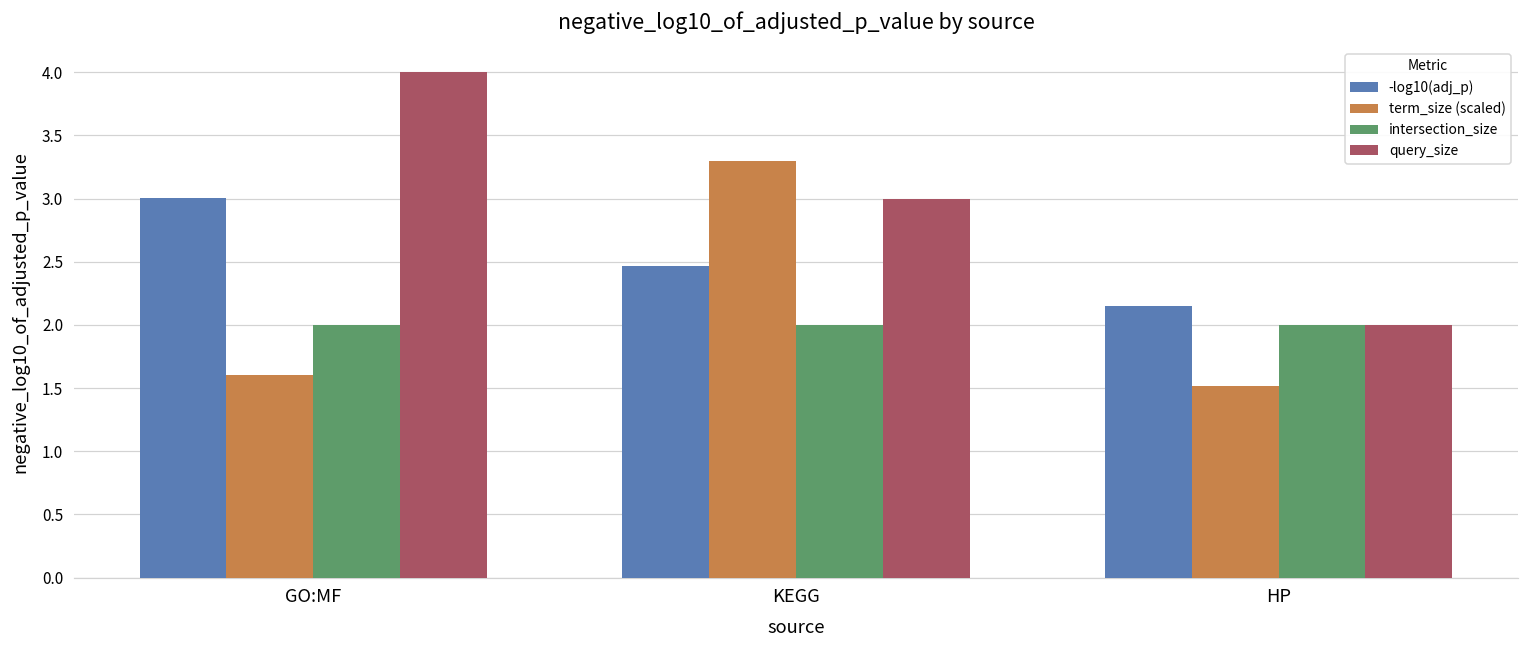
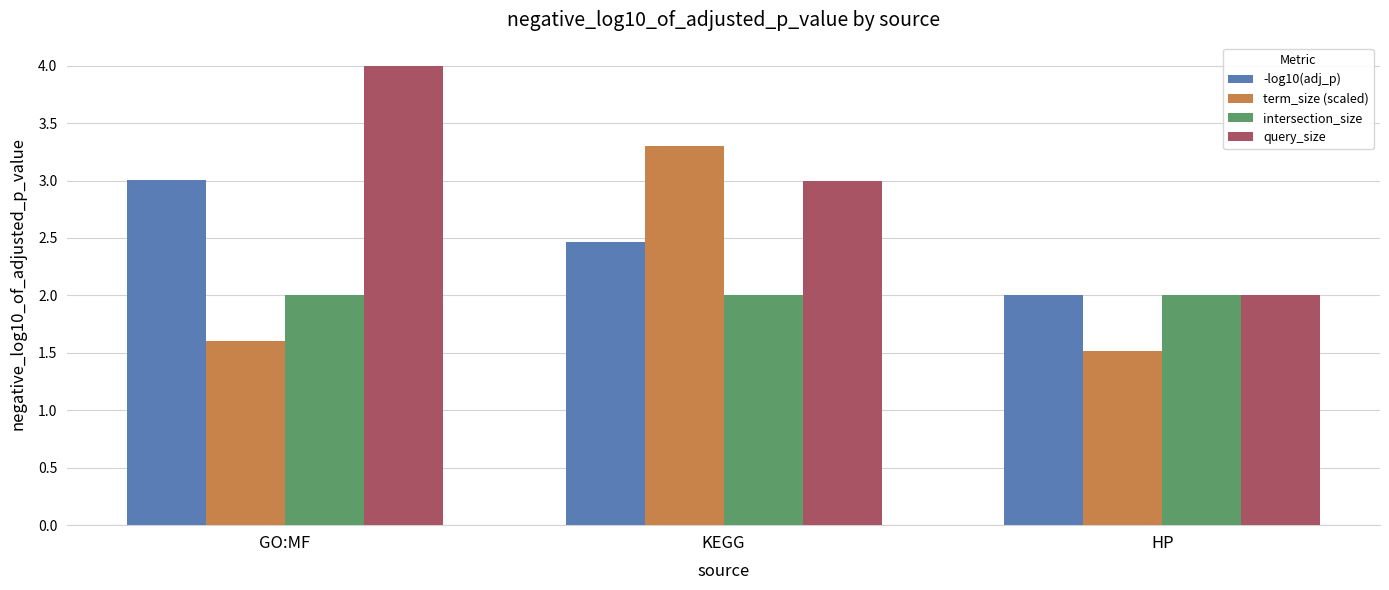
  {
    "-log10(adj_p)": {
      "GO:MF": 3.00,
      "KEGG": 2.47,
-     "HP": 2.15
+     "HP": 2.00
    },
    "term_size (scaled)": {
      "GO:MF": 1.60,
      "KEGG": 3.30,
      "HP": 1.52
    },
    "intersection_size": {
      "GO:MF": 2.00,
      "KEGG": 2.00,
      "HP": 2.00
    },
    "query_size": {
      "GO:MF": 4.00,
      "KEGG": 3.00,
      "HP": 2.00
    }
  }
